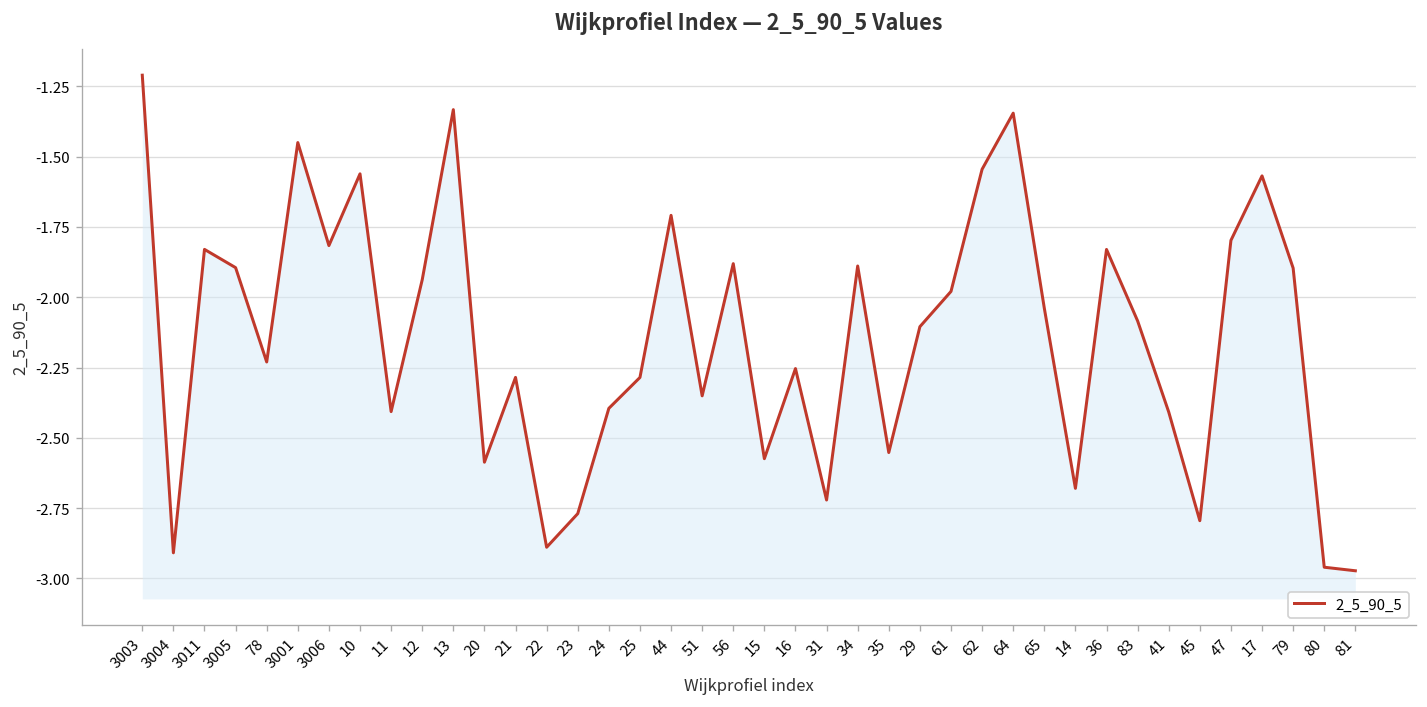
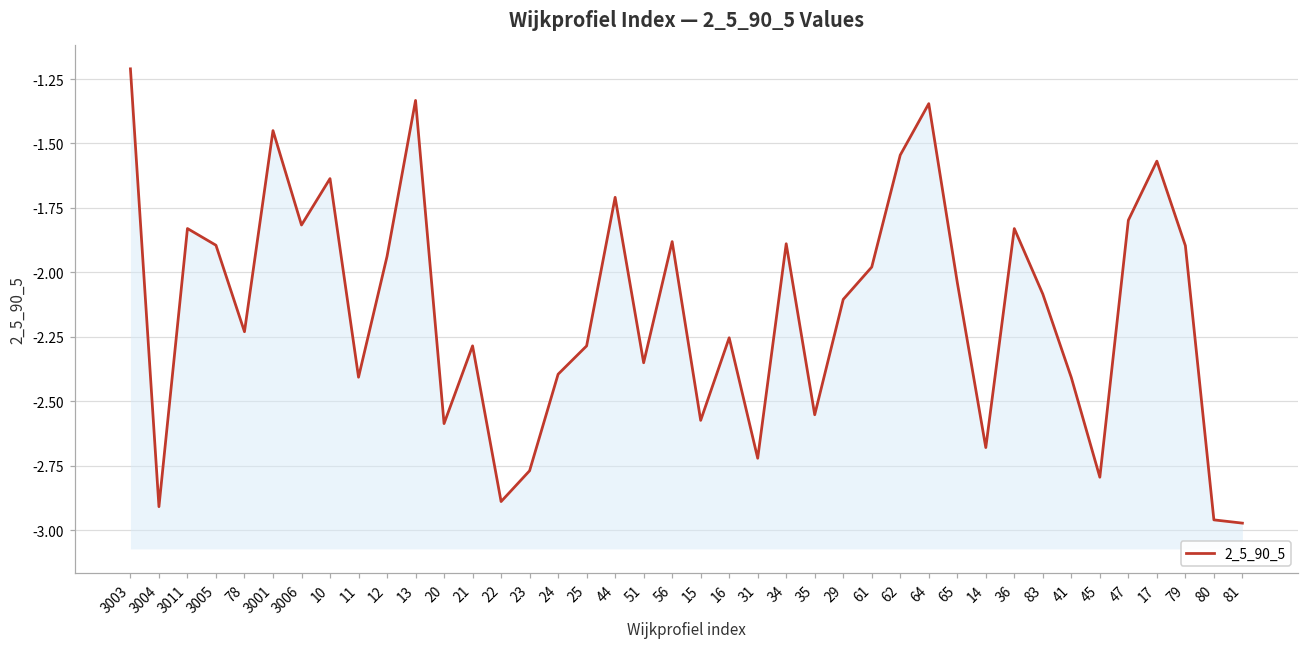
  {
    "3003": -1.21,
    "3004": -2.91,
    "3011": -1.83,
    "3005": -1.89,
    "78": -2.23,
    "3001": -1.45,
    "3006": -1.82,
-   "10": -1.56,
+   "10": -1.64,
    "11": -2.41,
    "12": -1.94,
    "13": -1.33,
    "20": -2.59,
    "21": -2.29,
    "22": -2.89,
    "23": -2.77,
    "24": -2.40,
    "25": -2.29,
    "44": -1.71,
    "51": -2.35,
    "56": -1.88,
    "15": -2.57,
    "16": -2.25,
    "31": -2.72,
    "34": -1.89,
    "35": -2.55,
    "29": -2.10,
    "61": -1.98,
    "62": -1.54,
    "64": -1.35,
    "65": -2.04,
    "14": -2.68,
    "36": -1.83,
    "83": -2.08,
    "41": -2.41,
    "45": -2.79,
    "47": -1.80,
    "17": -1.57,
    "79": -1.90,
    "80": -2.96,
    "81": -2.97
  }
